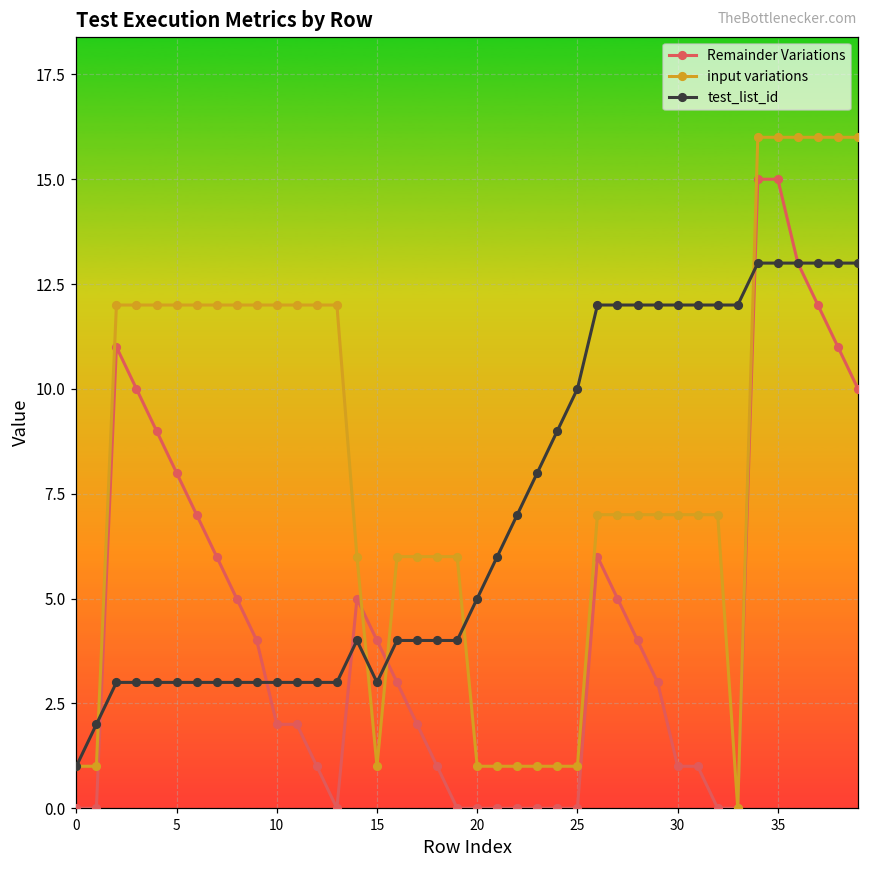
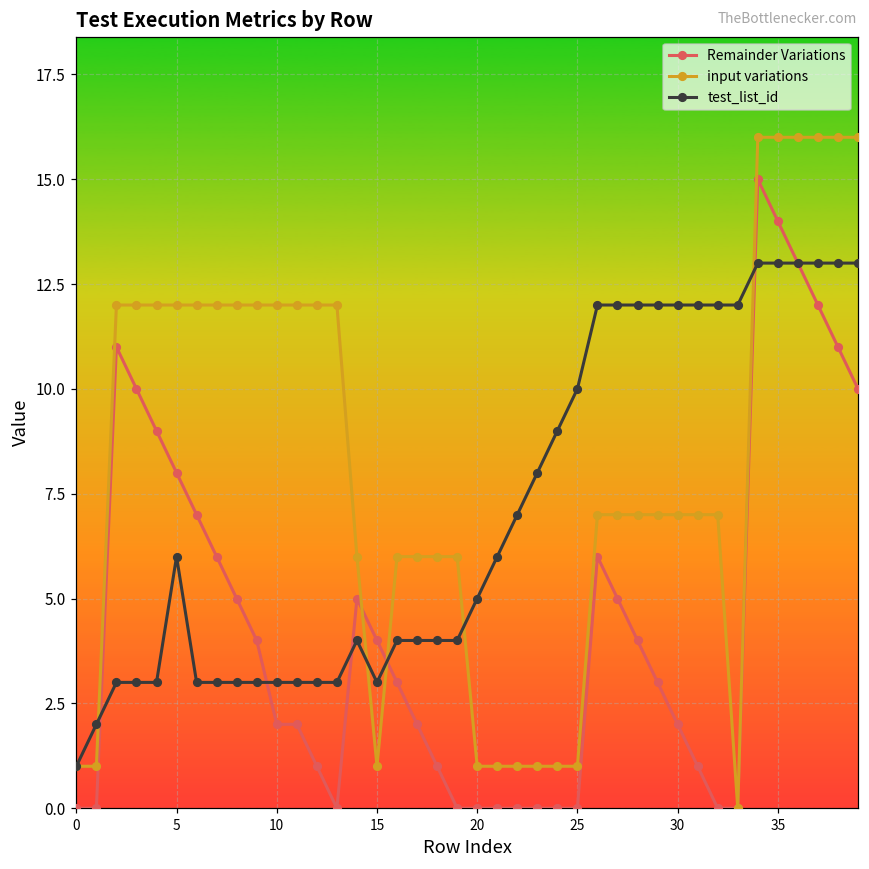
  {
    "Remainder Variations": {
      "0": 0,
      "5": 8,
      "10": 2,
      "15": 4,
      "20": 0,
      "25": 0,
-     "30": 1,
-     "35": 15
+     "30": 2,
+     "35": 14
    },
    "input variations": {
      "5": 12,
      "10": 12,
      "15": 1,
      "20": 1,
      "25": 1,
      "30": 7,
      "35": 16
    },
    "test_list_id": {
-     "5": 3,
+     "5": 6,
      "10": 3,
      "15": 3,
      "20": 5,
      "25": 10,
      "30": 12,
      "35": 13
    }
  }
